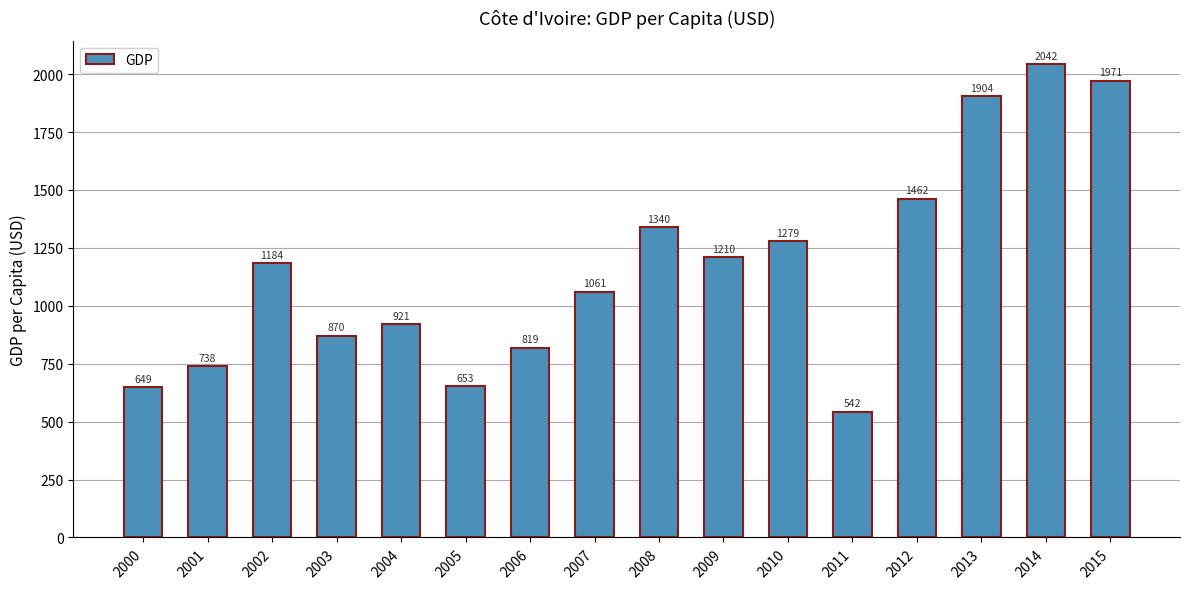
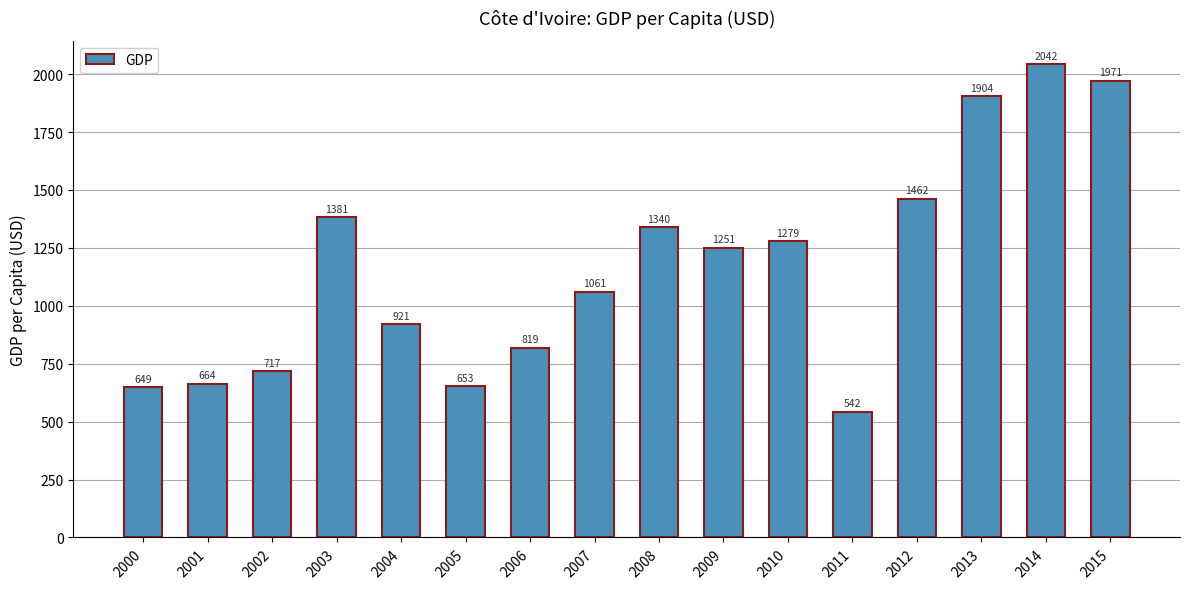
  {
    "2000": 649,
-   "2001": 738,
-   "2002": 1184,
-   "2003": 870,
+   "2001": 664,
+   "2002": 717,
+   "2003": 1381,
    "2004": 921,
    "2005": 653,
    "2006": 819,
    "2007": 1061,
    "2008": 1340,
-   "2009": 1210,
+   "2009": 1251,
    "2010": 1279,
    "2011": 542,
    "2012": 1462,
    "2013": 1904,
    "2014": 2042,
    "2015": 1971
  }
